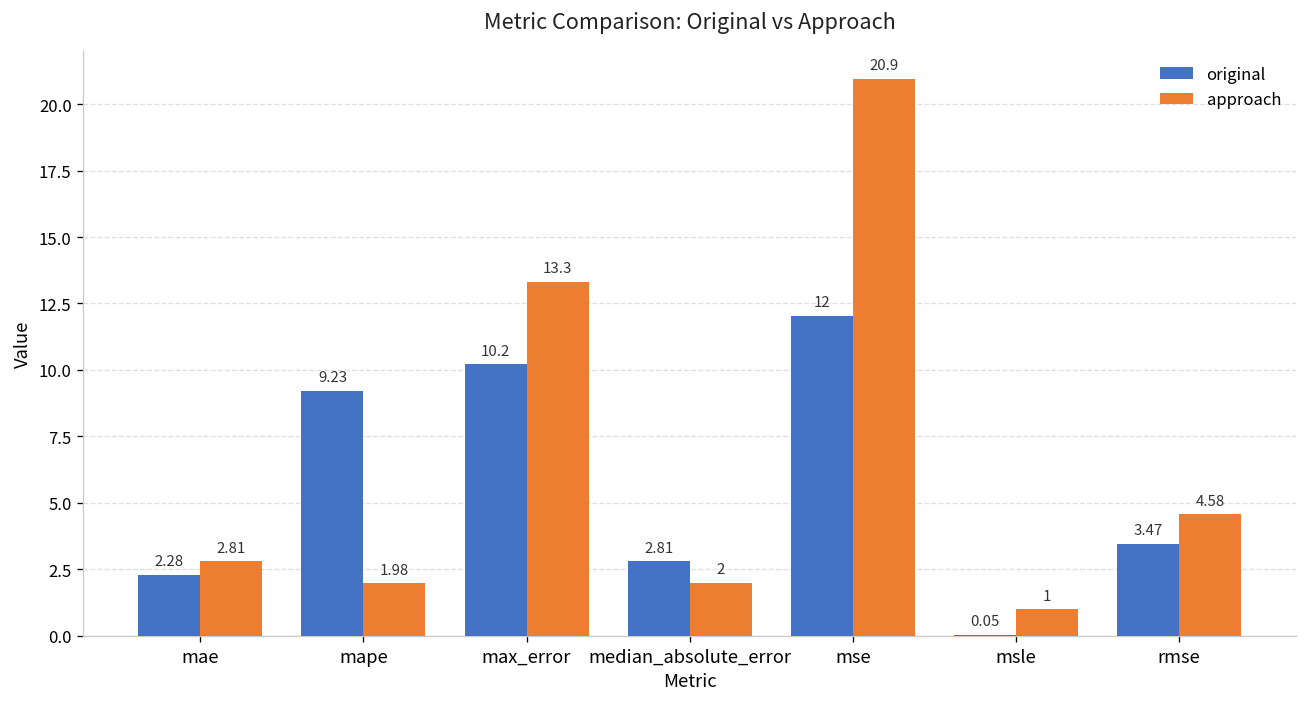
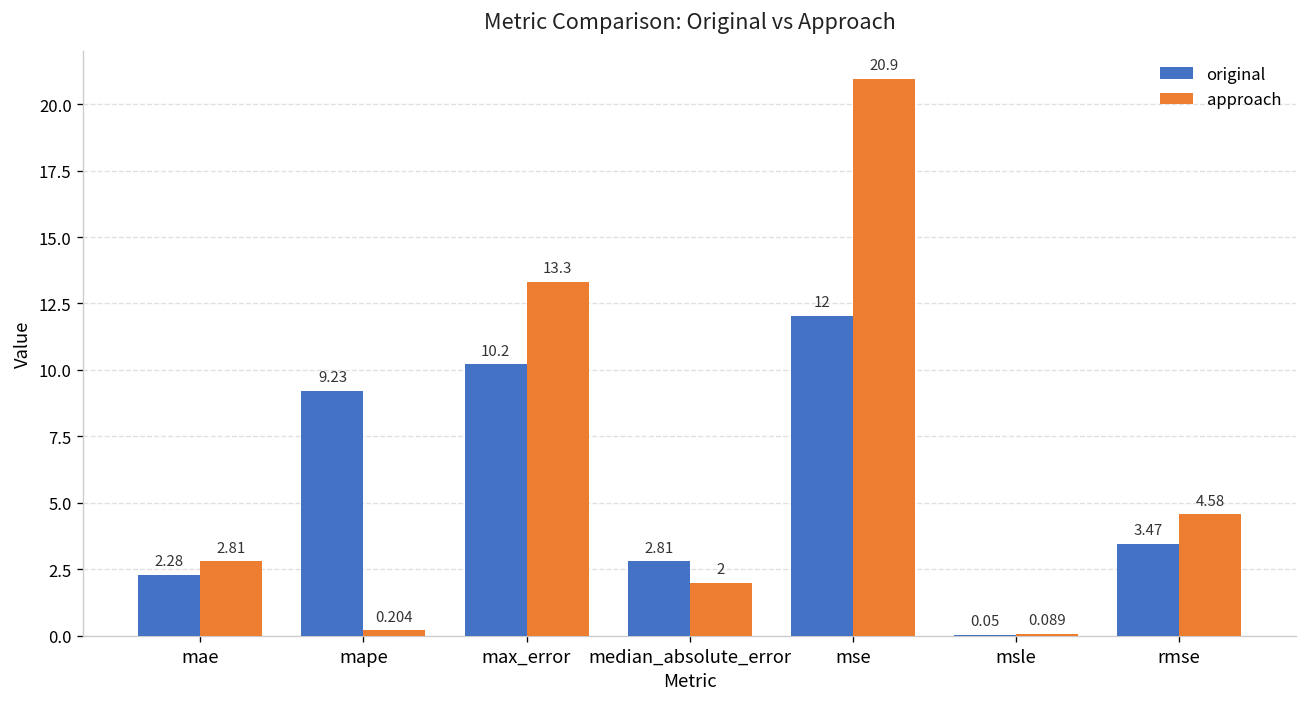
  {
    "original": {
      "mae": 2.28,
      "mape": 9.23,
      "max_error": 10.2,
      "median_absolute_error": 2.81,
      "mse": 12,
      "msle": 0.05,
      "rmse": 3.47
    },
    "approach": {
      "mae": 2.81,
-     "mape": 1.98,
+     "mape": 0.204,
      "max_error": 13.3,
      "median_absolute_error": 2,
      "mse": 20.9,
-     "msle": 1,
+     "msle": 0.089,
      "rmse": 4.58
    }
  }
